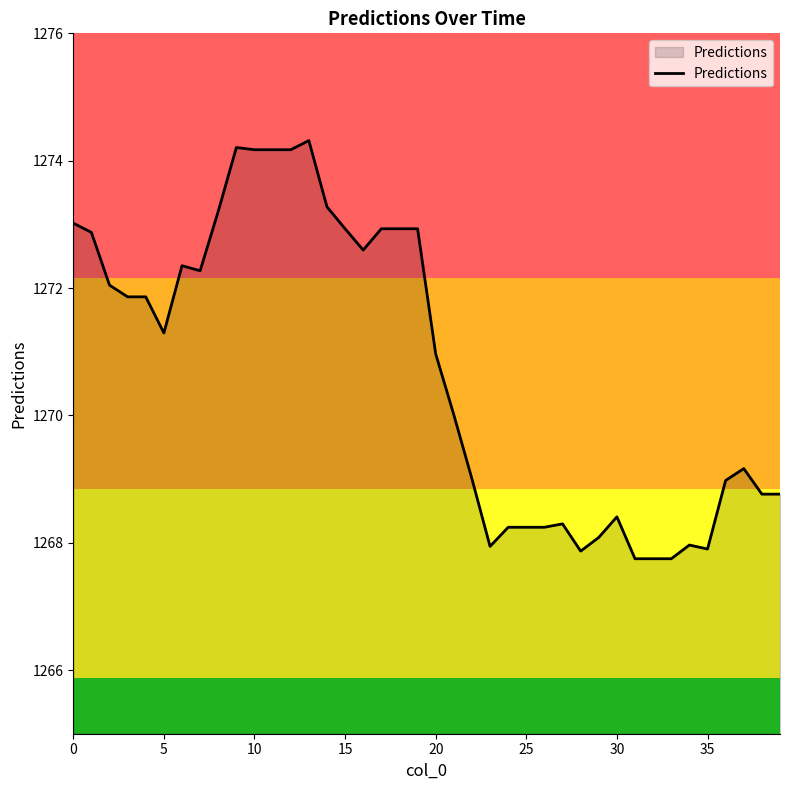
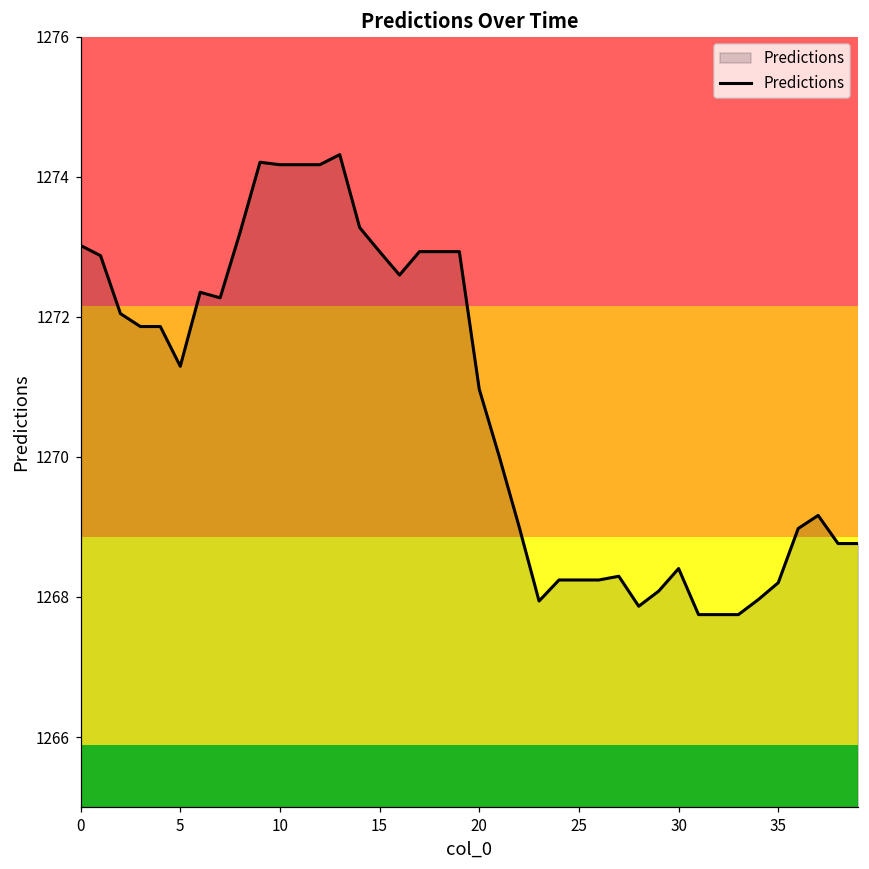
  {
    "0": 1273.0,
    "5": 1271.3,
    "10": 1274.2,
    "15": 1272.9,
    "20": 1271.0,
    "25": 1268.2,
    "30": 1268.4,
-   "35": 1267.9
+   "35": 1268.2
  }
